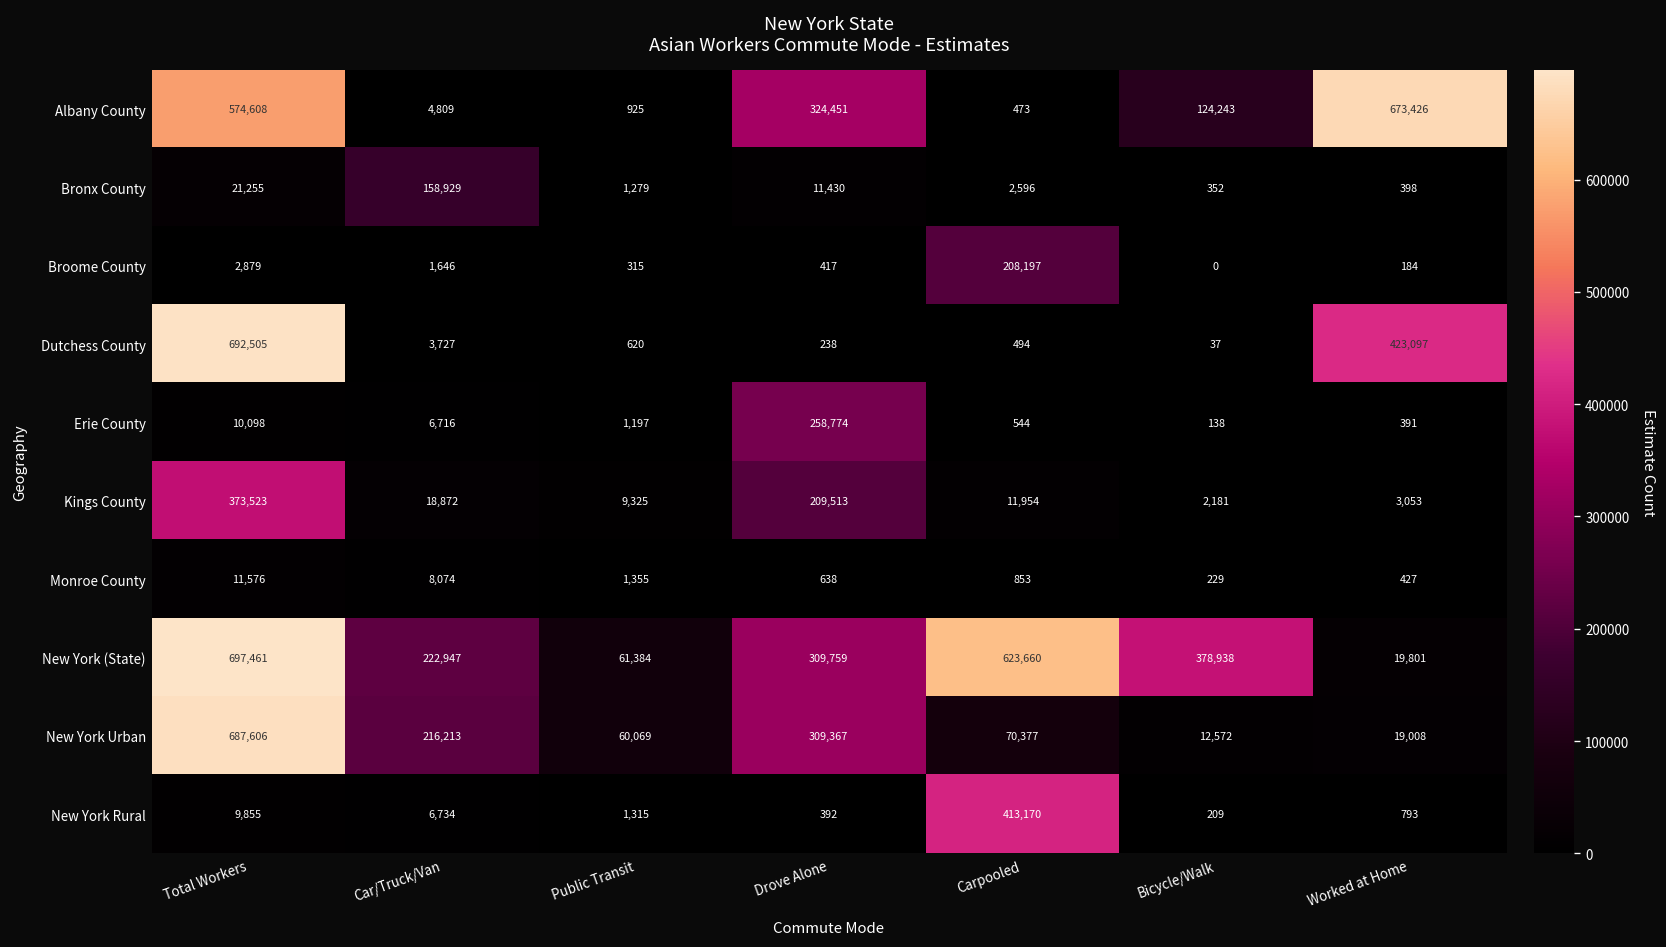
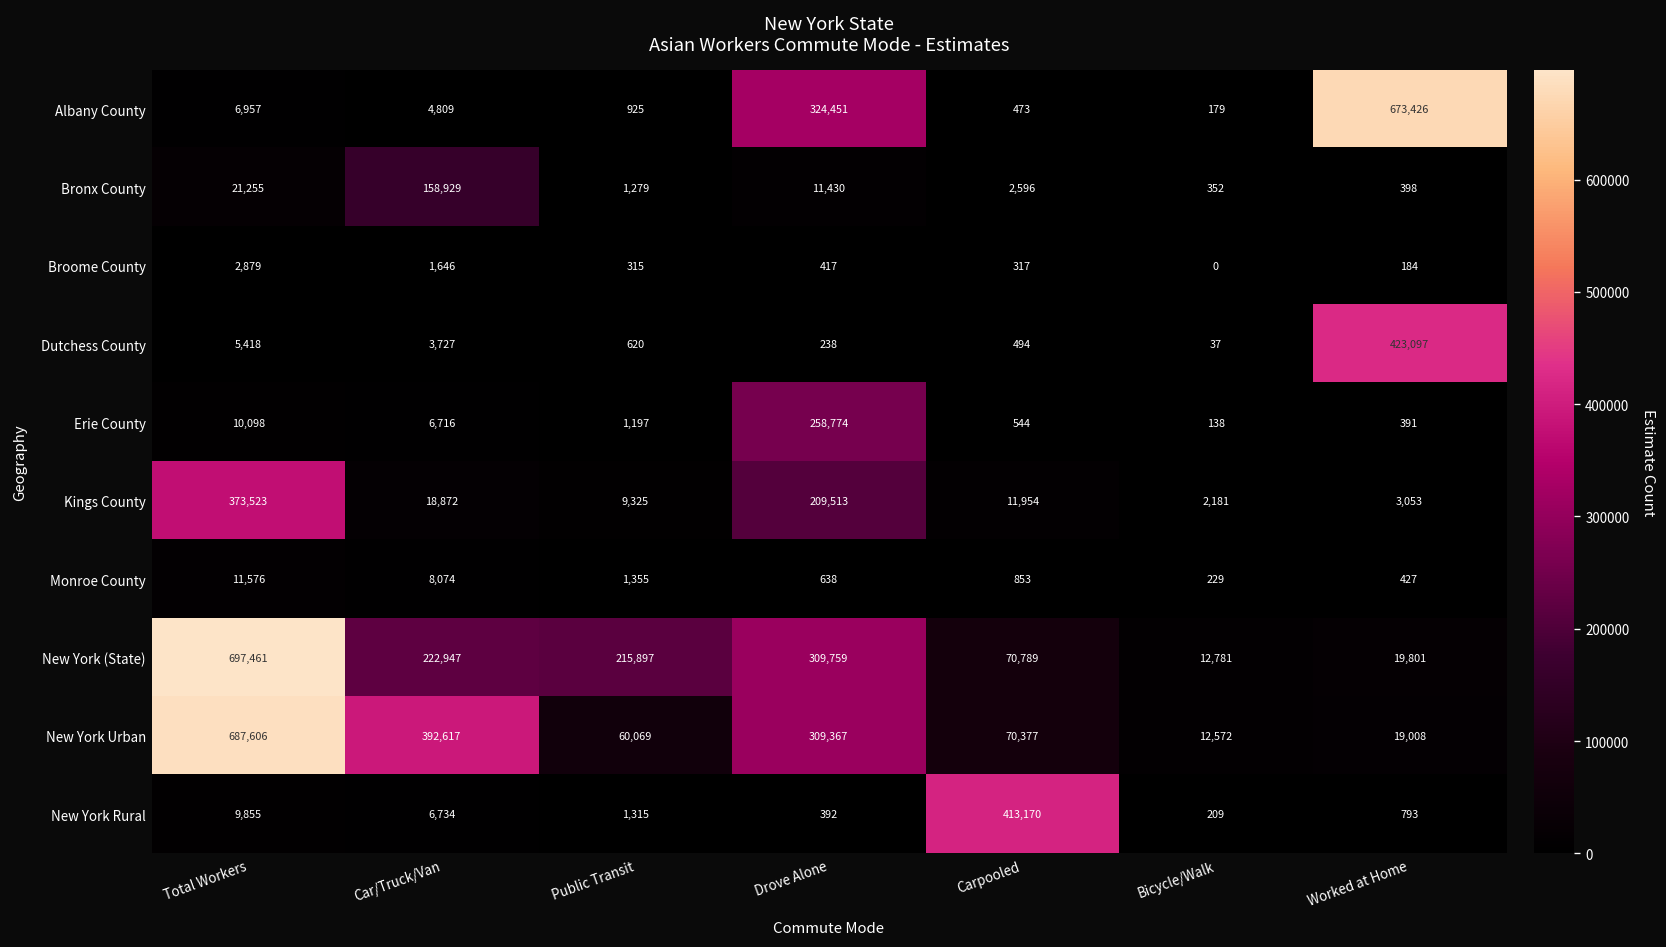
  {
    "Albany County": {
-     "Total Workers": "574,608",
+     "Total Workers": "6,957",
      "Car/Truck/Van": "4,809",
      "Public Transit": "925",
      "Drove Alone": "324,451",
      "Carpooled": "473",
-     "Bicycle/Walk": "124,243",
+     "Bicycle/Walk": "179",
      "Worked at Home": "673,426"
    },
    "Bronx County": {
      "Total Workers": "21,255",
      "Car/Truck/Van": "158,929",
      "Public Transit": "1,279",
      "Drove Alone": "11,430",
      "Carpooled": "2,596",
      "Bicycle/Walk": "352",
      "Worked at Home": "398"
    },
    "Broome County": {
      "Total Workers": "2,879",
      "Car/Truck/Van": "1,646",
      "Public Transit": "315",
      "Drove Alone": "417",
-     "Carpooled": "208,197",
+     "Carpooled": "317",
      "Bicycle/Walk": "0",
      "Worked at Home": "184"
    },
    "Dutchess County": {
-     "Total Workers": "692,505",
+     "Total Workers": "5,418",
      "Car/Truck/Van": "3,727",
      "Public Transit": "620",
      "Drove Alone": "238",
      "Carpooled": "494",
      "Bicycle/Walk": "37",
      "Worked at Home": "423,097"
    },
    "Erie County": {
      "Total Workers": "10,098",
      "Car/Truck/Van": "6,716",
      "Public Transit": "1,197",
      "Drove Alone": "258,774",
      "Carpooled": "544",
      "Bicycle/Walk": "138",
      "Worked at Home": "391"
    },
    "Kings County": {
      "Total Workers": "373,523",
      "Car/Truck/Van": "18,872",
      "Public Transit": "9,325",
      "Drove Alone": "209,513",
      "Carpooled": "11,954",
      "Bicycle/Walk": "2,181",
      "Worked at Home": "3,053"
    },
    "Monroe County": {
      "Total Workers": "11,576",
      "Car/Truck/Van": "8,074",
      "Public Transit": "1,355",
      "Drove Alone": "638",
      "Carpooled": "853",
      "Bicycle/Walk": "229",
      "Worked at Home": "427"
    },
    "New York (State)": {
      "Total Workers": "697,461",
      "Car/Truck/Van": "222,947",
-     "Public Transit": "61,384",
+     "Public Transit": "215,897",
      "Drove Alone": "309,759",
-     "Carpooled": "623,660",
-     "Bicycle/Walk": "378,938",
+     "Carpooled": "70,789",
+     "Bicycle/Walk": "12,781",
      "Worked at Home": "19,801"
    },
    "New York Urban": {
      "Total Workers": "687,606",
-     "Car/Truck/Van": "216,213",
+     "Car/Truck/Van": "392,617",
      "Public Transit": "60,069",
      "Drove Alone": "309,367",
      "Carpooled": "70,377",
      "Bicycle/Walk": "12,572",
      "Worked at Home": "19,008"
    },
    "New York Rural": {
      "Total Workers": "9,855",
      "Car/Truck/Van": "6,734",
      "Public Transit": "1,315",
      "Drove Alone": "392",
      "Carpooled": "413,170",
      "Bicycle/Walk": "209",
      "Worked at Home": "793"
    }
  }
